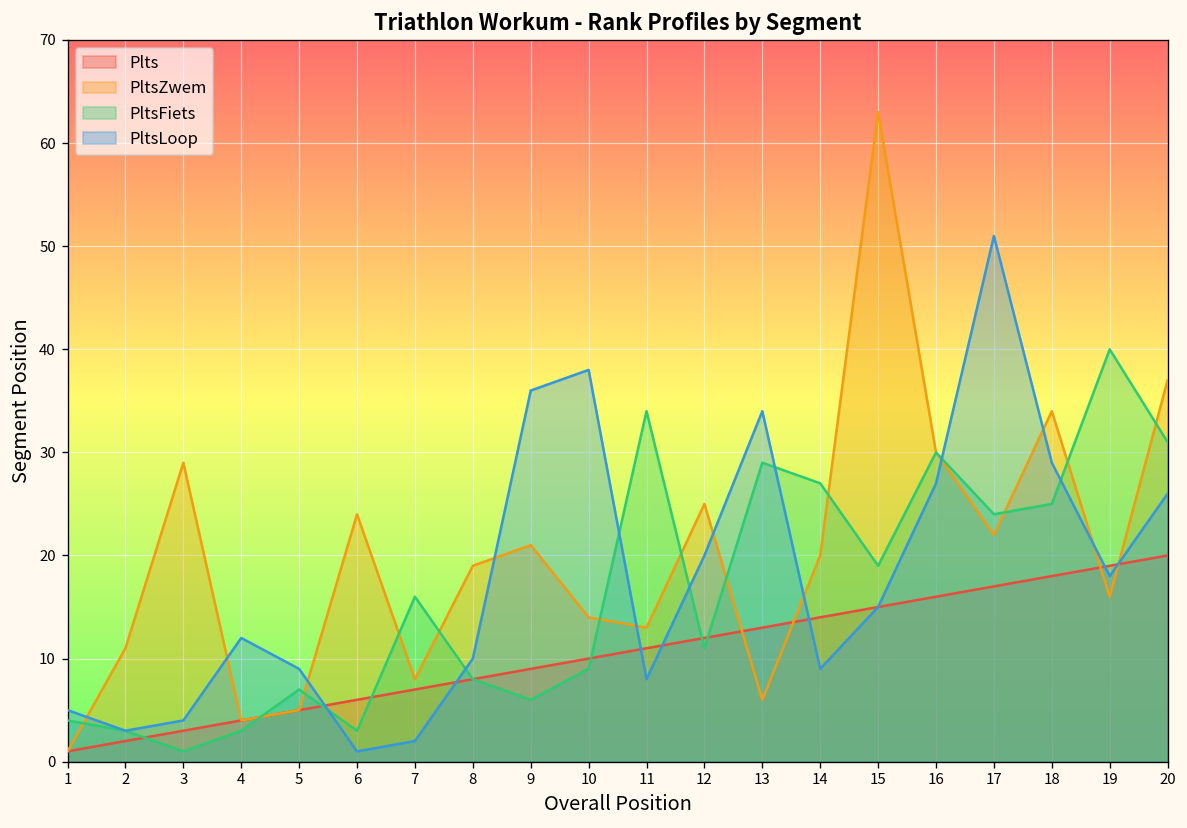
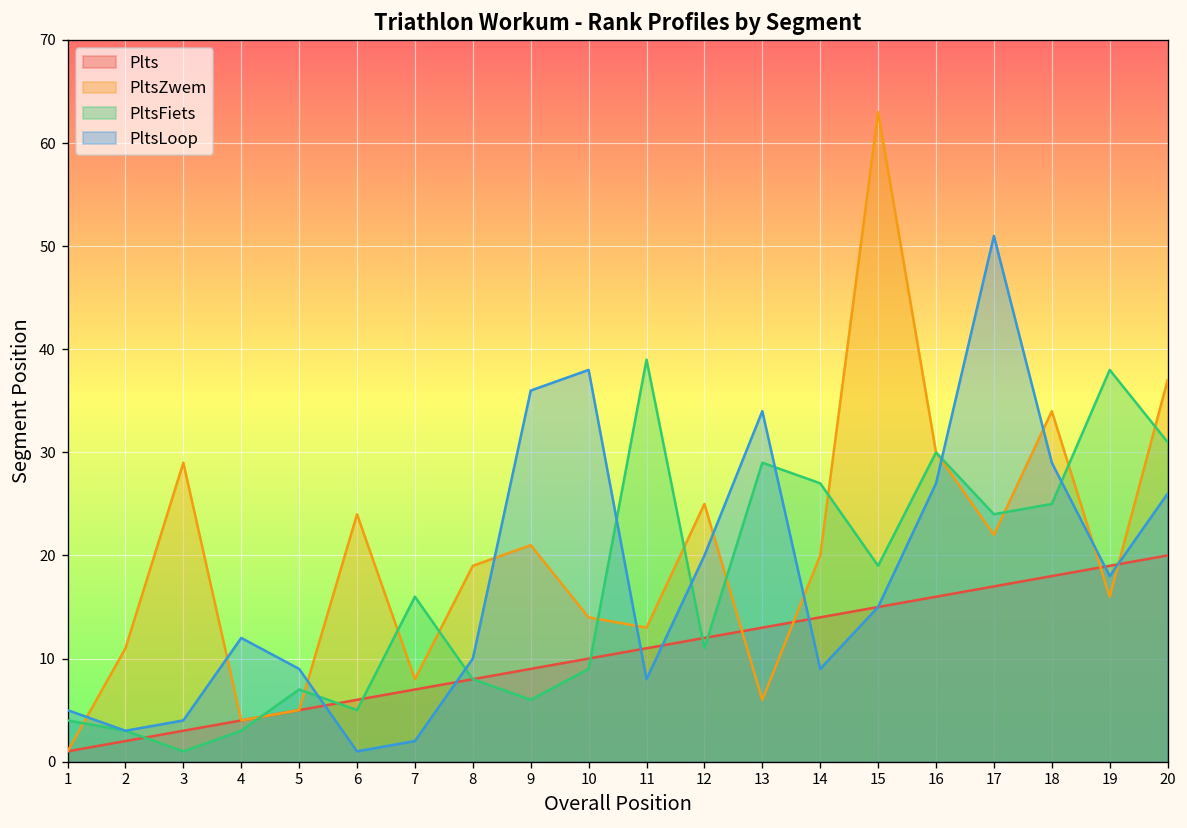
  {
    "PltsFiets": {
      "1": 4,
      "3": 1,
      "4": 3,
      "5": 7,
-     "6": 3,
+     "6": 5,
      "7": 16,
      "9": 6,
      "10": 9,
-     "11": 34,
+     "11": 39,
      "12": 11,
      "13": 29,
      "14": 27,
      "15": 19,
      "17": 24,
      "18": 25,
-     "19": 40,
+     "19": 38,
      "20": 31
    },
    "PltsLoop": {
      "1": 5,
      "3": 4,
      "4": 12,
      "5": 9,
      "6": 1,
      "7": 2,
      "8": 10,
      "9": 36,
      "10": 38,
      "11": 8,
      "12": 20,
      "13": 34,
      "14": 9,
      "16": 27,
      "17": 51,
      "18": 29,
      "19": 18,
      "20": 26
    }
  }
